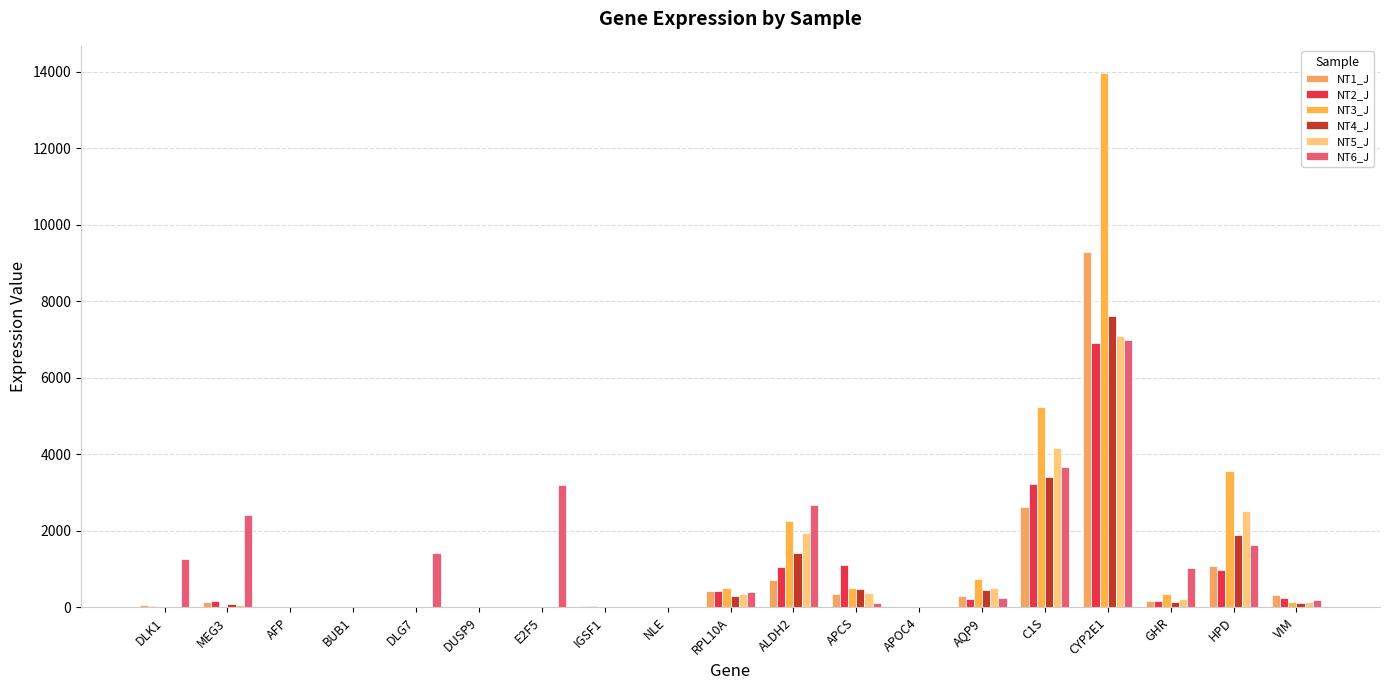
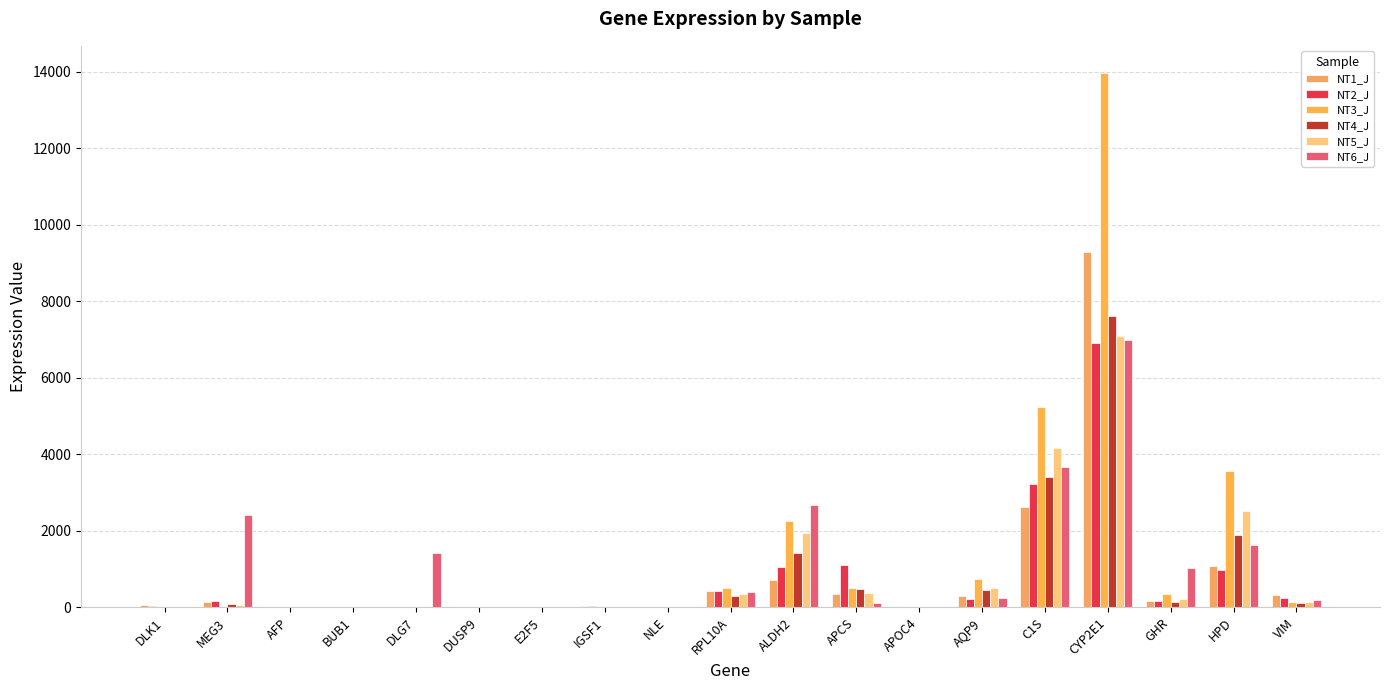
  {
    "NT6_J": {
-     "DLK1": 1300,
+     "DLK1": 0,
      "MEG3": 2400,
      "DLG7": 1400,
-     "E2F5": 3200,
+     "E2F5": 0,
      "RPL10A": 400,
      "ALDH2": 2700,
      "APCS": 100,
      "AQP9": 200,
      "C1S": 3700,
      "CYP2E1": 7000,
      "GHR": 1000,
      "HPD": 1600,
      "VIM": 200
    }
  }
